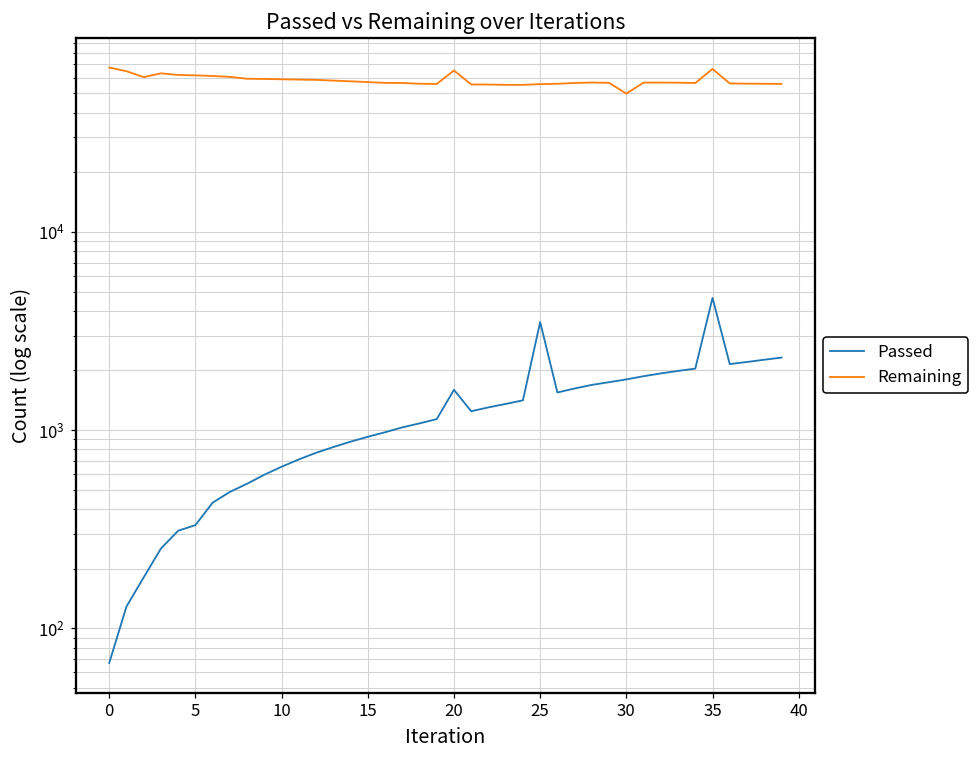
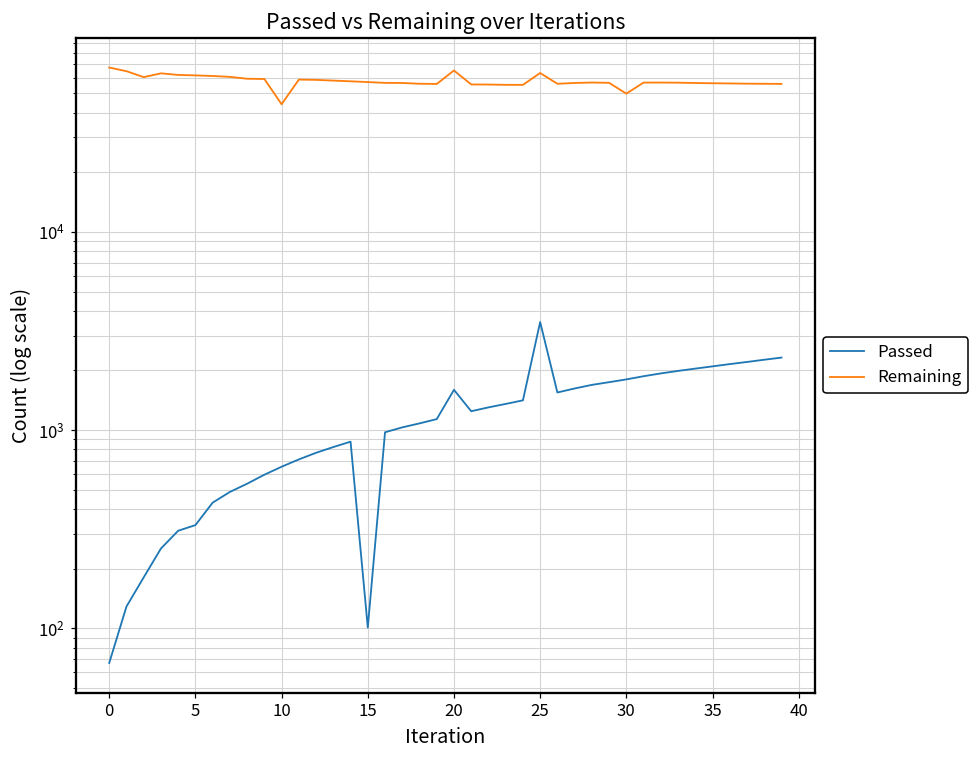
  {
    "Passed": {
      "0": 67,
      "5": 330,
      "10": 650,
-     "15": 900,
+     "15": 100,
      "20": 1600,
      "25": 3500,
      "30": 1800,
-     "35": 4600
+     "35": 2100
    },
    "Remaining": {
      "0": 67000,
      "5": 62000,
-     "10": 59000,
+     "10": 44000,
      "15": 57000,
      "20": 65000,
-     "25": 56000,
+     "25": 63000,
      "30": 50000,
-     "35": 66000
+     "35": 56000
    }
  }
